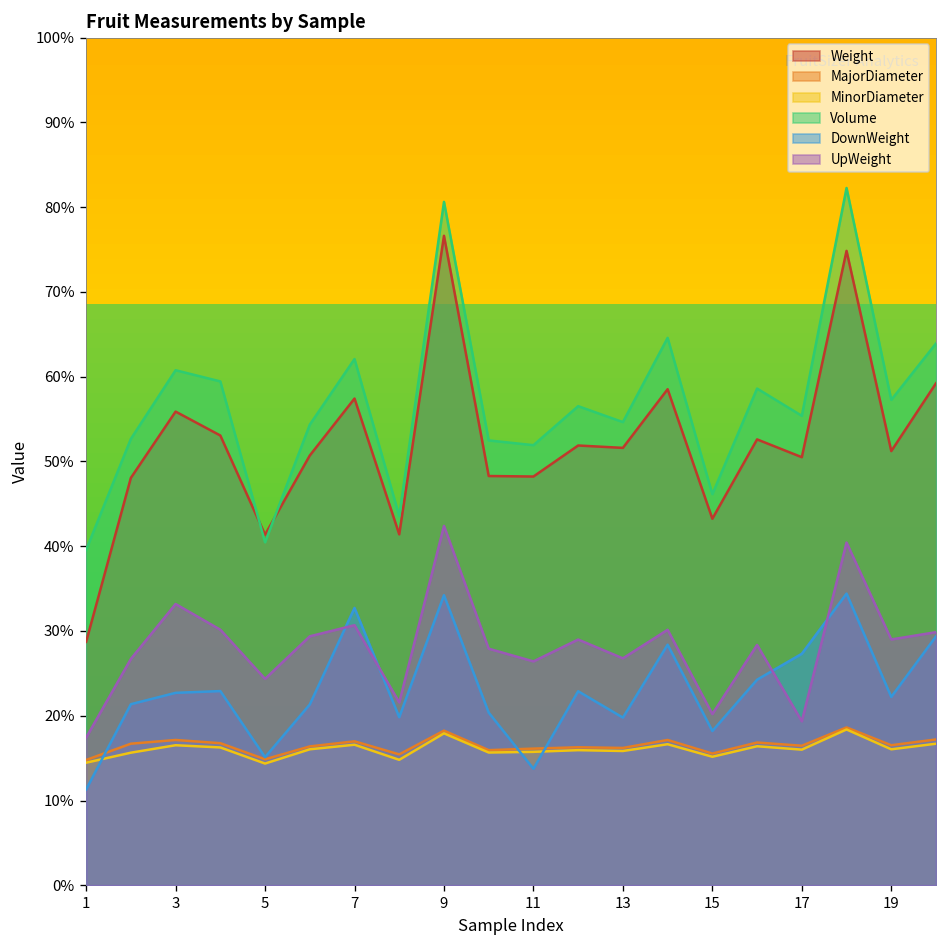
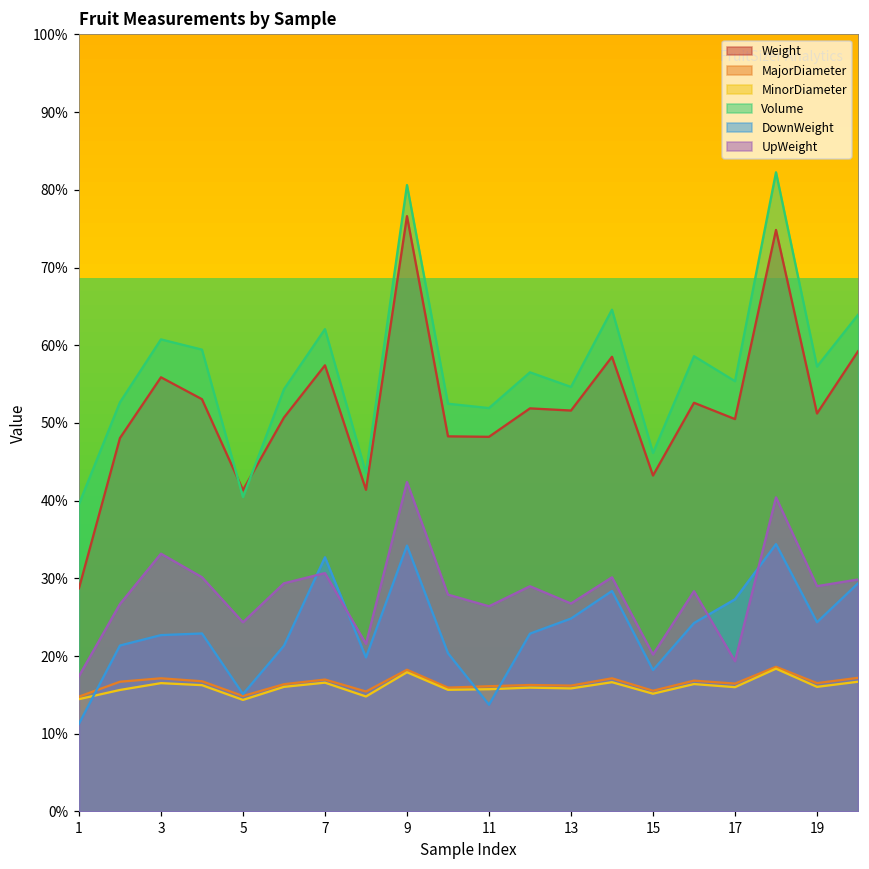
  {
    "Weight": {
      "1": "29%",
      "3": "56%",
      "5": "41%",
      "7": "57%",
      "9": "77%",
      "11": "48%",
      "13": "52%",
      "15": "43%",
      "17": "51%",
      "19": "51%"
    },
    "Volume": {
      "1": "40%",
      "3": "61%",
      "5": "40%",
      "7": "62%",
      "9": "81%",
      "11": "52%",
      "13": "55%",
      "15": "46%",
      "17": "55%",
      "19": "57%"
    },
    "DownWeight": {
      "1": "11%",
      "3": "23%",
      "7": "33%",
      "9": "34%",
      "11": "14%",
-     "13": "20%",
+     "13": "25%",
      "15": "18%",
      "17": "27%",
-     "19": "22%"
+     "19": "24%"
    },
    "UpWeight": {
      "1": "17%",
      "3": "33%",
      "5": "24%",
      "7": "31%",
      "9": "42%",
      "11": "26%",
      "13": "27%",
      "15": "20%",
      "17": "19%",
      "19": "29%"
    }
  }
